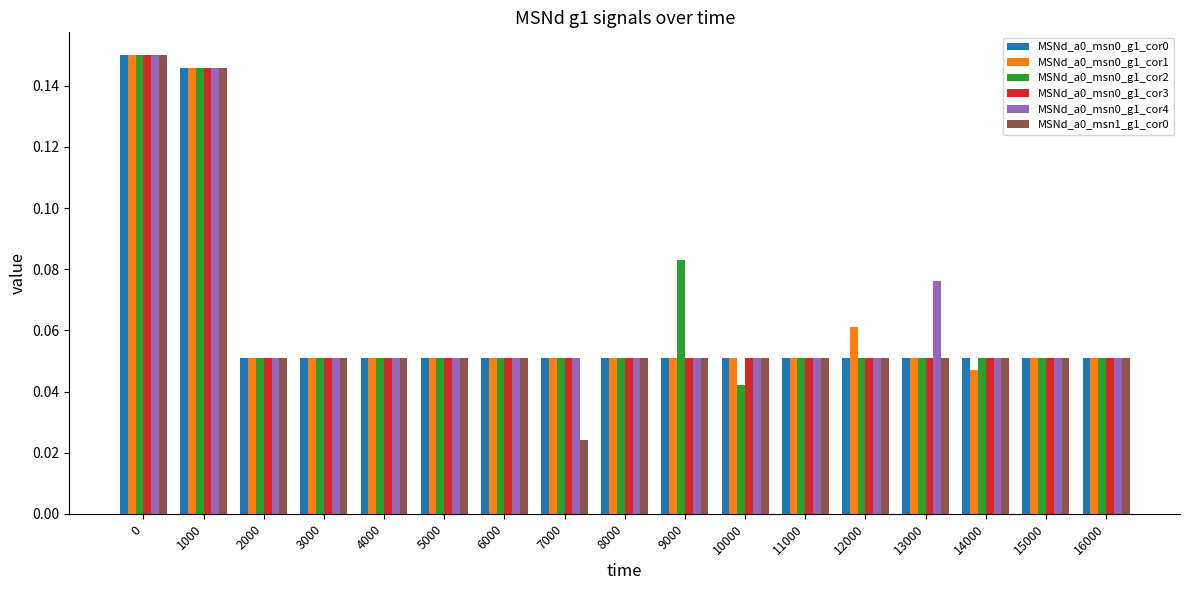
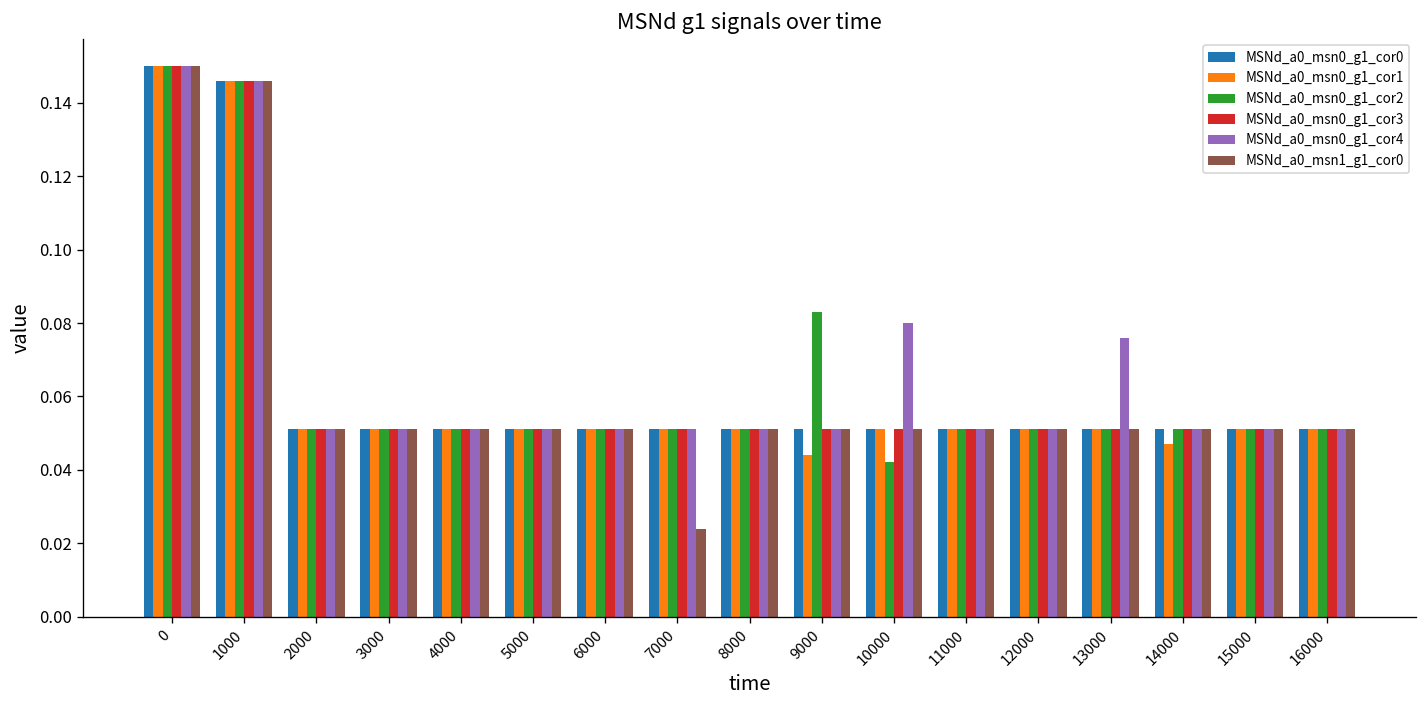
  {
    "MSNd_a0_msn0_g1_cor0": {
      "0": 0.150,
      "1000": 0.146,
      "2000": 0.051,
      "3000": 0.051,
      "4000": 0.051,
      "5000": 0.051,
      "6000": 0.051,
      "7000": 0.051,
      "8000": 0.051,
      "9000": 0.051,
      "10000": 0.051,
      "11000": 0.051,
      "12000": 0.051,
      "13000": 0.051,
      "14000": 0.051,
      "15000": 0.051,
      "16000": 0.051
    },
    "MSNd_a0_msn0_g1_cor1": {
      "0": 0.150,
      "1000": 0.146,
      "2000": 0.051,
      "3000": 0.051,
      "4000": 0.051,
      "5000": 0.051,
      "6000": 0.051,
      "7000": 0.051,
      "8000": 0.051,
-     "9000": 0.051,
+     "9000": 0.044,
      "10000": 0.051,
      "11000": 0.051,
-     "12000": 0.061,
+     "12000": 0.051,
      "13000": 0.051,
      "14000": 0.047,
      "15000": 0.051,
      "16000": 0.051
    },
    "MSNd_a0_msn0_g1_cor2": {
      "0": 0.150,
      "1000": 0.146,
      "2000": 0.051,
      "3000": 0.051,
      "4000": 0.051,
      "5000": 0.051,
      "6000": 0.051,
      "7000": 0.051,
      "8000": 0.051,
      "9000": 0.083,
      "10000": 0.042,
      "11000": 0.051,
      "12000": 0.051,
      "13000": 0.051,
      "14000": 0.051,
      "15000": 0.051,
      "16000": 0.051
    },
    "MSNd_a0_msn0_g1_cor3": {
      "0": 0.150,
      "1000": 0.146,
      "2000": 0.051,
      "3000": 0.051,
      "4000": 0.051,
      "5000": 0.051,
      "6000": 0.051,
      "7000": 0.051,
      "8000": 0.051,
      "9000": 0.051,
      "10000": 0.051,
      "11000": 0.051,
      "12000": 0.051,
      "13000": 0.051,
      "14000": 0.051,
      "15000": 0.051,
      "16000": 0.051
    },
    "MSNd_a0_msn0_g1_cor4": {
      "0": 0.150,
      "1000": 0.146,
      "2000": 0.051,
      "3000": 0.051,
      "4000": 0.051,
      "5000": 0.051,
      "6000": 0.051,
      "7000": 0.051,
      "8000": 0.051,
      "9000": 0.051,
-     "10000": 0.051,
+     "10000": 0.080,
      "11000": 0.051,
      "12000": 0.051,
      "13000": 0.076,
      "14000": 0.051,
      "15000": 0.051,
      "16000": 0.051
    },
    "MSNd_a0_msn1_g1_cor0": {
      "0": 0.150,
      "1000": 0.146,
      "2000": 0.051,
      "3000": 0.051,
      "4000": 0.051,
      "5000": 0.051,
      "6000": 0.051,
      "7000": 0.024,
      "8000": 0.051,
      "9000": 0.051,
      "10000": 0.051,
      "11000": 0.051,
      "12000": 0.051,
      "13000": 0.051,
      "14000": 0.051,
      "15000": 0.051,
      "16000": 0.051
    }
  }
